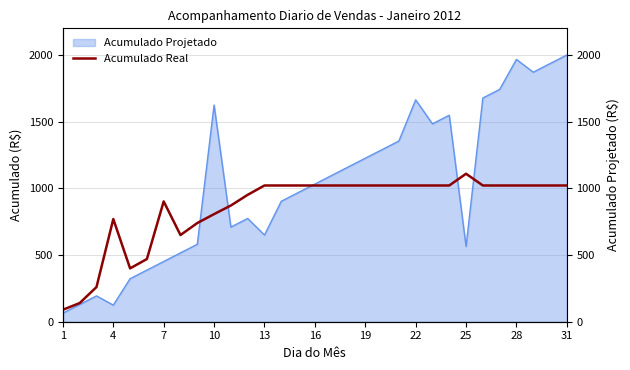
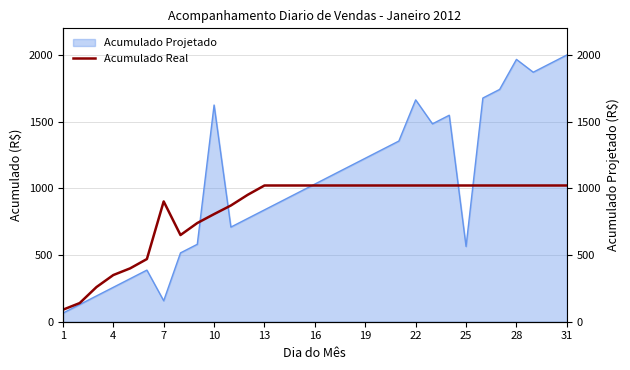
  {
    "Acumulado Projetado": {
      "1": 60,
-     "4": 120,
-     "7": 450,
+     "4": 260,
+     "7": 160,
      "10": 1620,
-     "13": 650,
+     "13": 840,
      "19": 1230,
      "22": 1660,
      "25": 560,
      "28": 1970,
      "31": 2000
    },
    "Acumulado Real": {
      "1": 90,
-     "4": 770,
+     "4": 350,
      "7": 900,
      "10": 810,
      "13": 1020,
      "19": 1020,
      "22": 1020,
-     "25": 1110,
+     "25": 1020,
      "28": 1020,
      "31": 1020
    }
  }
